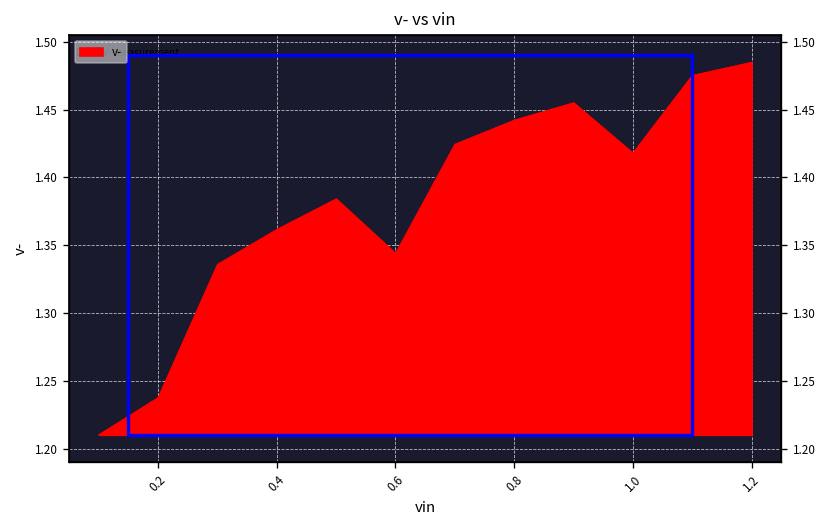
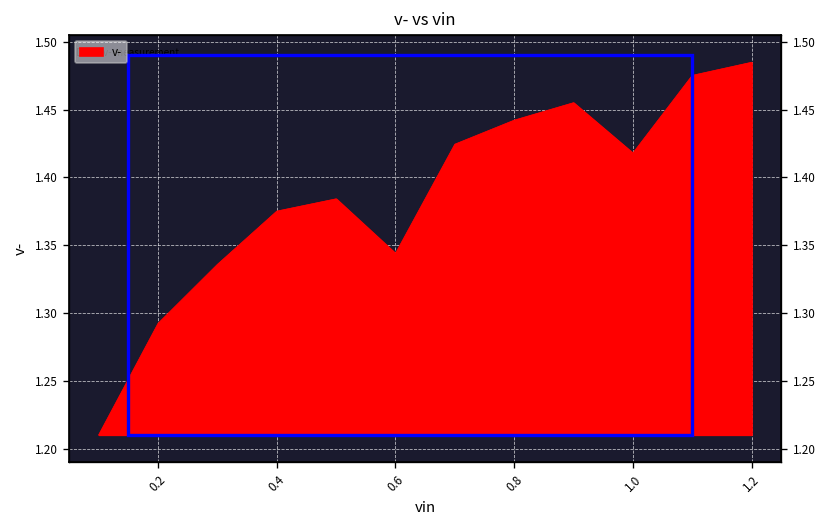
  {
-   "0.2": 1.238,
-   "0.4": 1.362,
+   "0.2": 1.292,
+   "0.4": 1.375,
    "0.6": 1.344,
    "0.8": 1.442,
    "1.0": 1.418,
    "1.2": 1.485
  }
